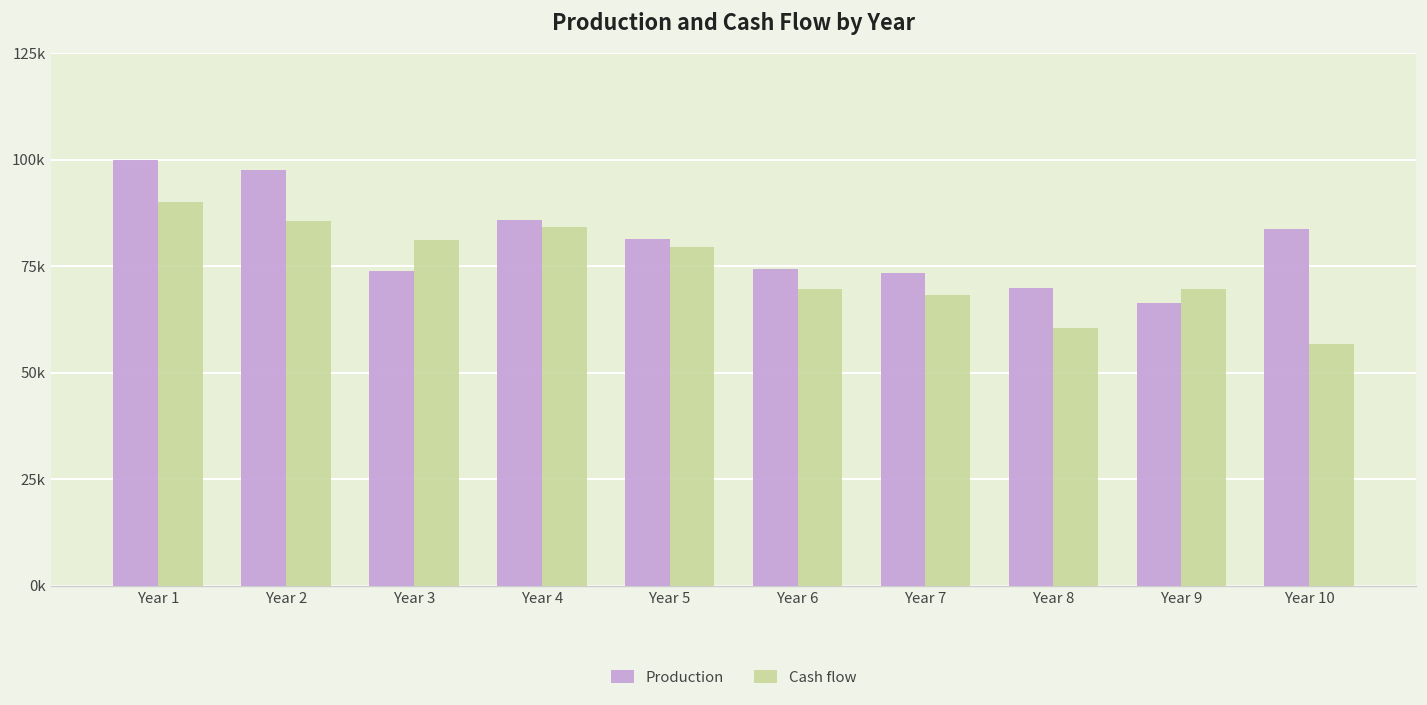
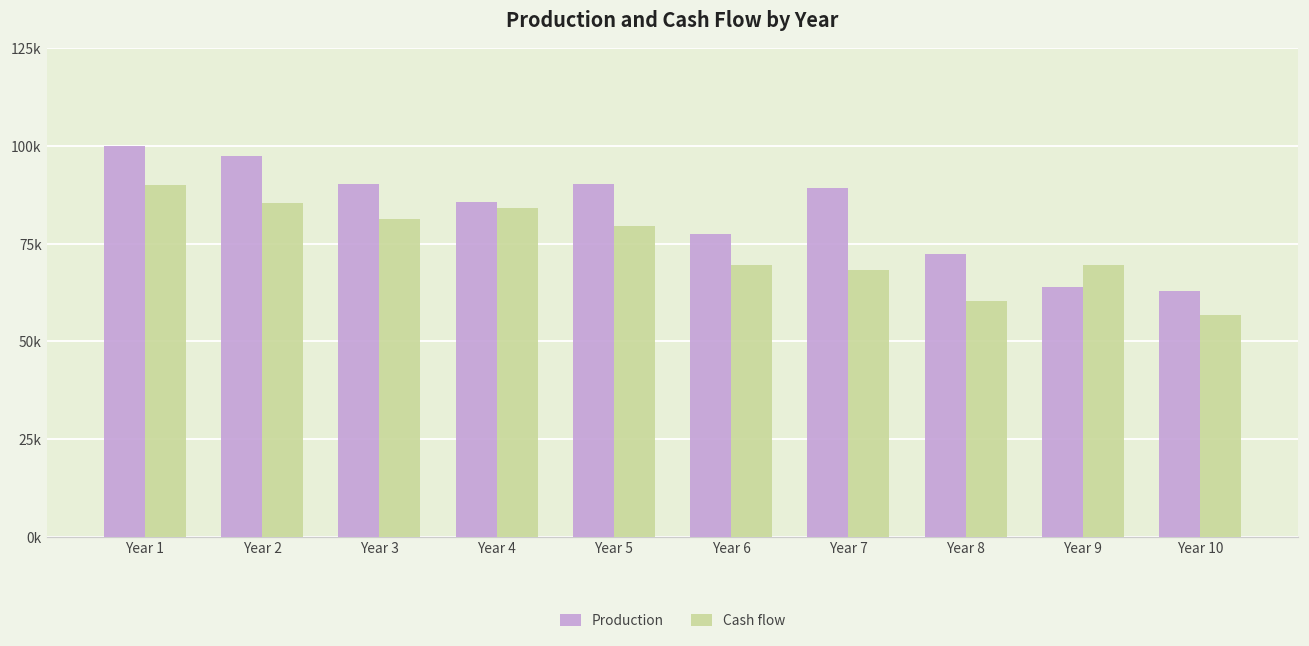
  {
    "Production": {
      "Year 1": 100000,
      "Year 2": 98000,
-     "Year 3": 74000,
+     "Year 3": 90000,
      "Year 4": 86000,
-     "Year 5": 81000,
-     "Year 6": 74000,
-     "Year 7": 74000,
-     "Year 8": 70000,
-     "Year 9": 66000,
-     "Year 10": 84000
+     "Year 5": 90000,
+     "Year 6": 77000,
+     "Year 7": 89000,
+     "Year 8": 72000,
+     "Year 9": 64000,
+     "Year 10": 63000
    },
    "Cash flow": {
      "Year 1": 90000,
      "Year 2": 86000,
      "Year 3": 81000,
      "Year 4": 84000,
      "Year 5": 79000,
      "Year 6": 70000,
      "Year 7": 68000,
      "Year 8": 60000,
      "Year 9": 70000,
      "Year 10": 57000
    }
  }
